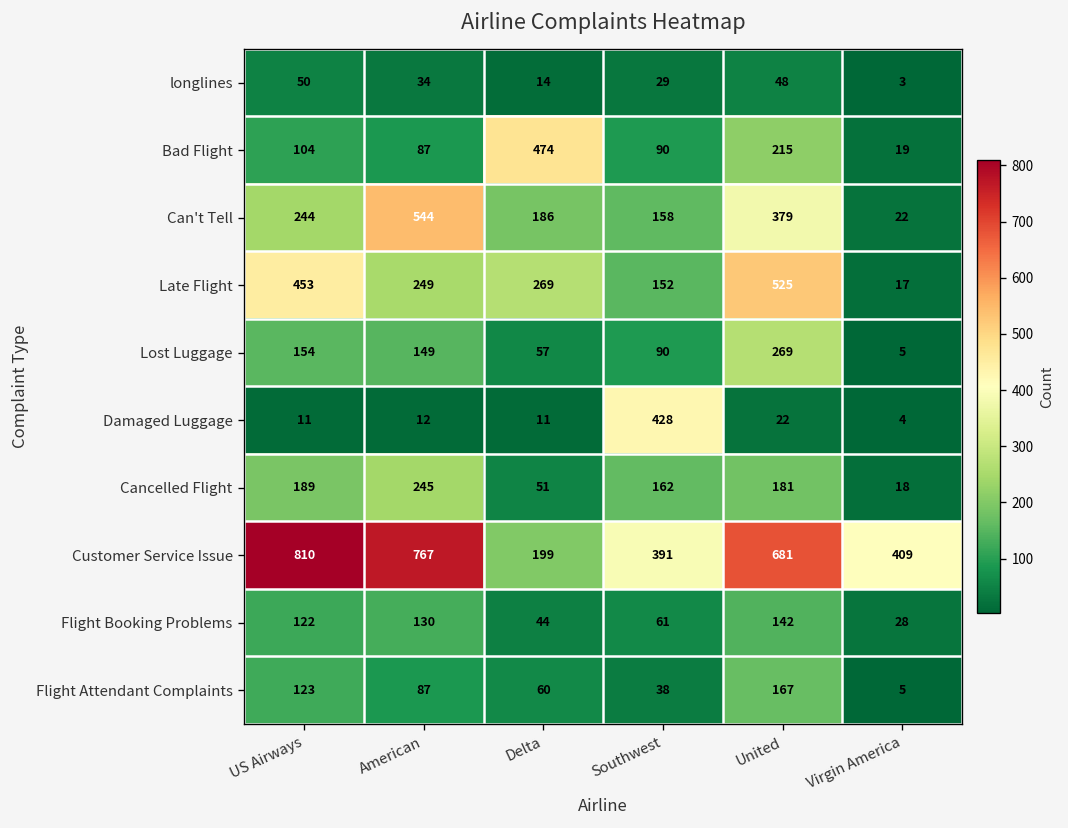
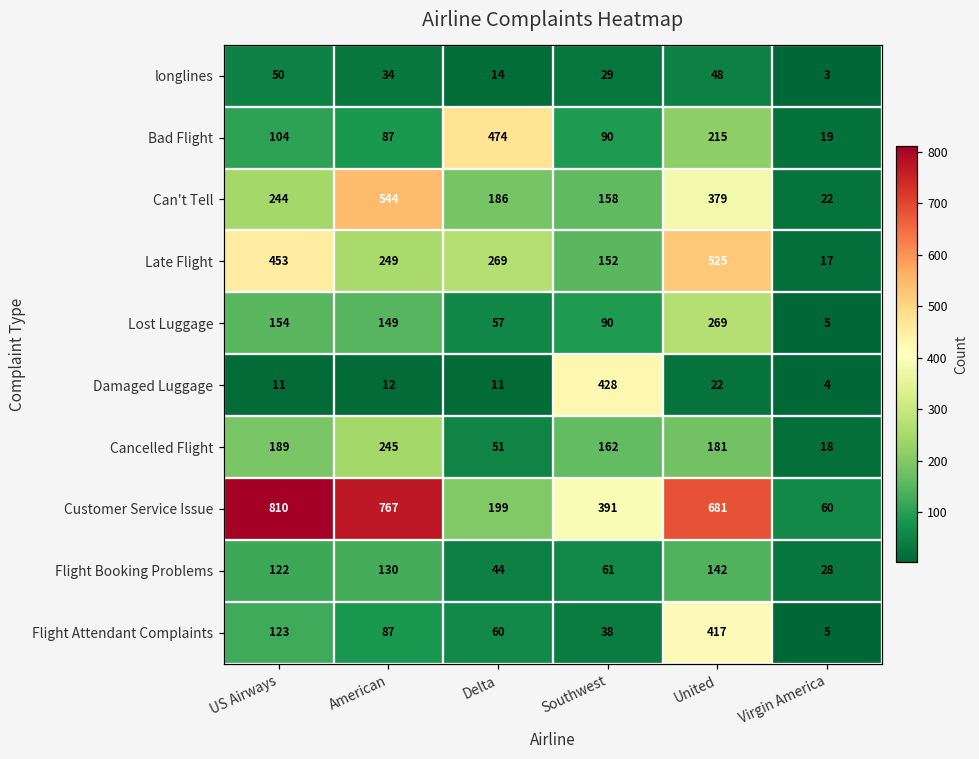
  {
    "longlines": {
      "US Airways": 50,
      "American": 34,
      "Delta": 14,
      "Southwest": 29,
      "United": 48,
      "Virgin America": 3
    },
    "Bad Flight": {
      "US Airways": 104,
      "American": 87,
      "Delta": 474,
      "Southwest": 90,
      "United": 215,
      "Virgin America": 19
    },
    "Can't Tell": {
      "US Airways": 244,
      "American": 544,
      "Delta": 186,
      "Southwest": 158,
      "United": 379,
      "Virgin America": 22
    },
    "Late Flight": {
      "US Airways": 453,
      "American": 249,
      "Delta": 269,
      "Southwest": 152,
      "United": 525,
      "Virgin America": 17
    },
    "Lost Luggage": {
      "US Airways": 154,
      "American": 149,
      "Delta": 57,
      "Southwest": 90,
      "United": 269,
      "Virgin America": 5
    },
    "Damaged Luggage": {
      "US Airways": 11,
      "American": 12,
      "Delta": 11,
      "Southwest": 428,
      "United": 22,
      "Virgin America": 4
    },
    "Cancelled Flight": {
      "US Airways": 189,
      "American": 245,
      "Delta": 51,
      "Southwest": 162,
      "United": 181,
      "Virgin America": 18
    },
    "Customer Service Issue": {
      "US Airways": 810,
      "American": 767,
      "Delta": 199,
      "Southwest": 391,
      "United": 681,
-     "Virgin America": 409
+     "Virgin America": 60
    },
    "Flight Booking Problems": {
      "US Airways": 122,
      "American": 130,
      "Delta": 44,
      "Southwest": 61,
      "United": 142,
      "Virgin America": 28
    },
    "Flight Attendant Complaints": {
      "US Airways": 123,
      "American": 87,
      "Delta": 60,
      "Southwest": 38,
-     "United": 167,
+     "United": 417,
      "Virgin America": 5
    }
  }
